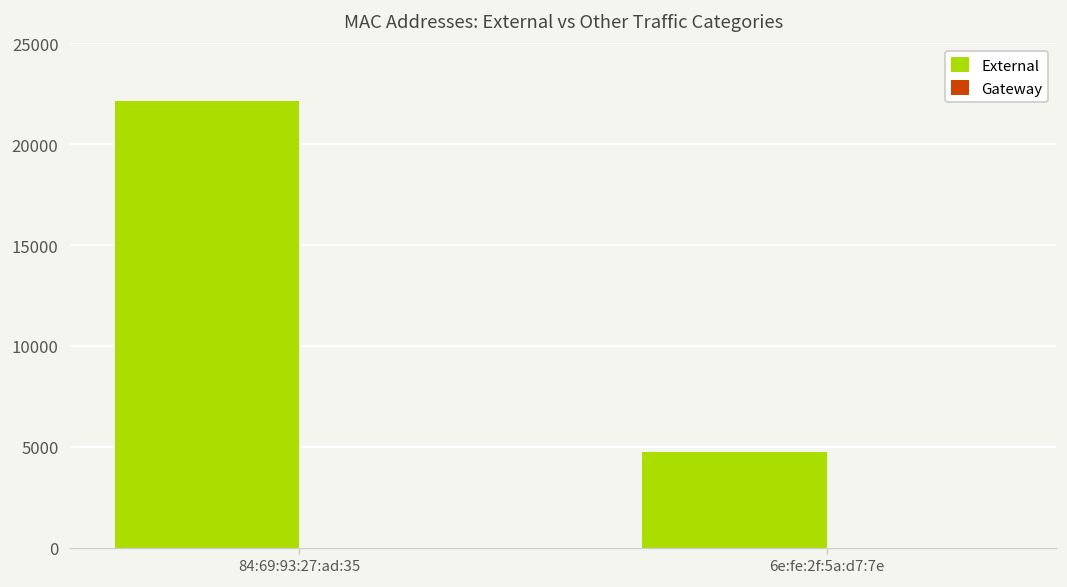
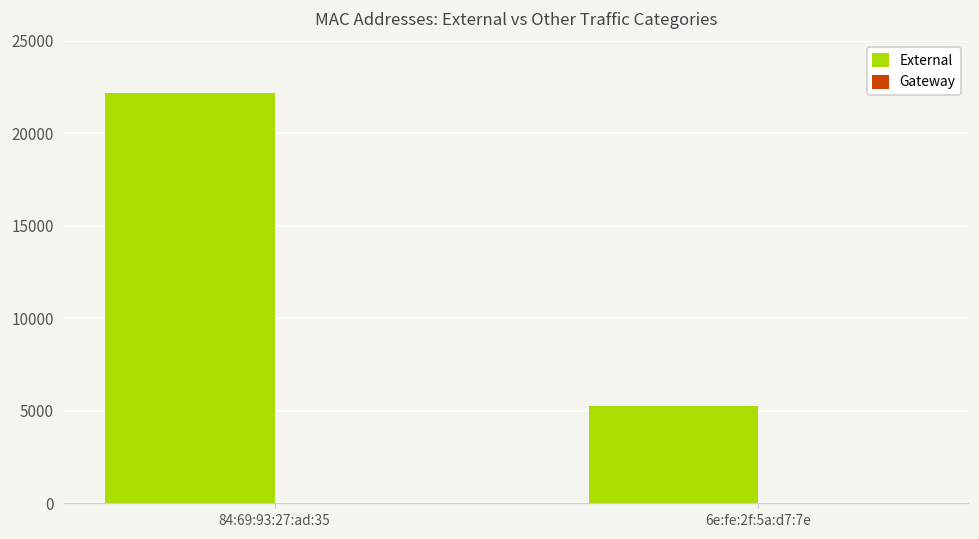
  {
    "External": {
      "84:69:93:27:ad:35": 22200,
-     "6e:fe:2f:5a:d7:7e": 4700
+     "6e:fe:2f:5a:d7:7e": 5200
    },
    "Gateway": {
      "84:69:93:27:ad:35": 0,
      "6e:fe:2f:5a:d7:7e": 0
    }
  }
